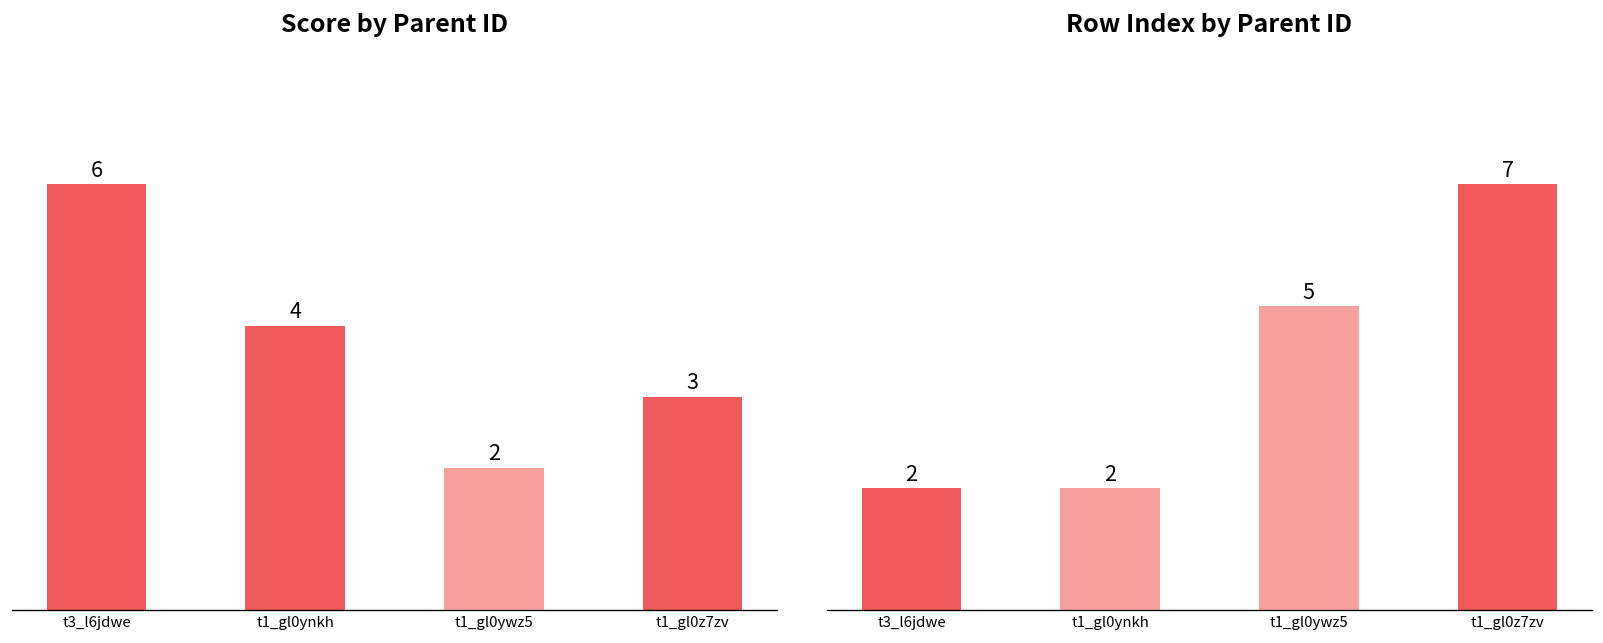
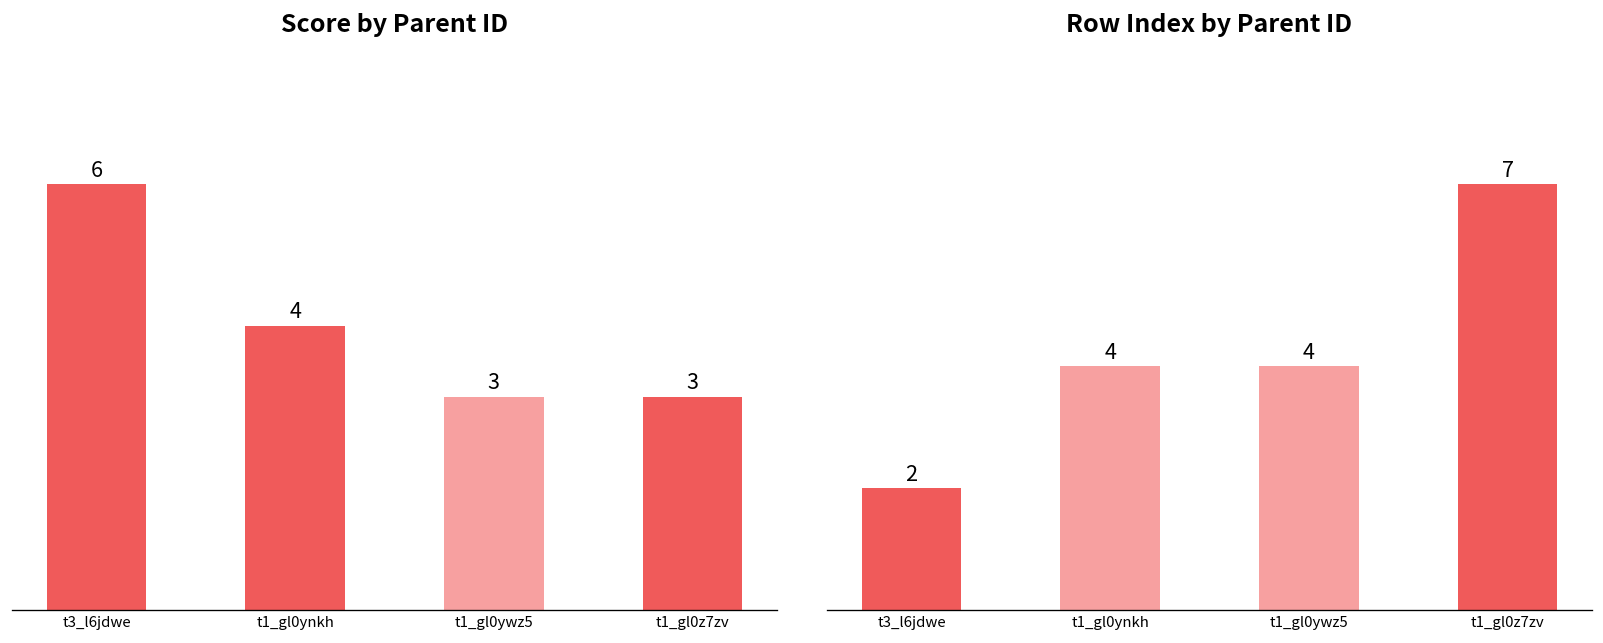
  {
    "Score by Parent ID": {
      "t3_l6jdwe": 6,
      "t1_gl0ynkh": 4,
-     "t1_gl0ywz5": 2,
+     "t1_gl0ywz5": 3,
      "t1_gl0z7zv": 3
    },
    "Row Index by Parent ID": {
      "t3_l6jdwe": 2,
-     "t1_gl0ynkh": 2,
-     "t1_gl0ywz5": 5,
+     "t1_gl0ynkh": 4,
+     "t1_gl0ywz5": 4,
      "t1_gl0z7zv": 7
    }
  }
